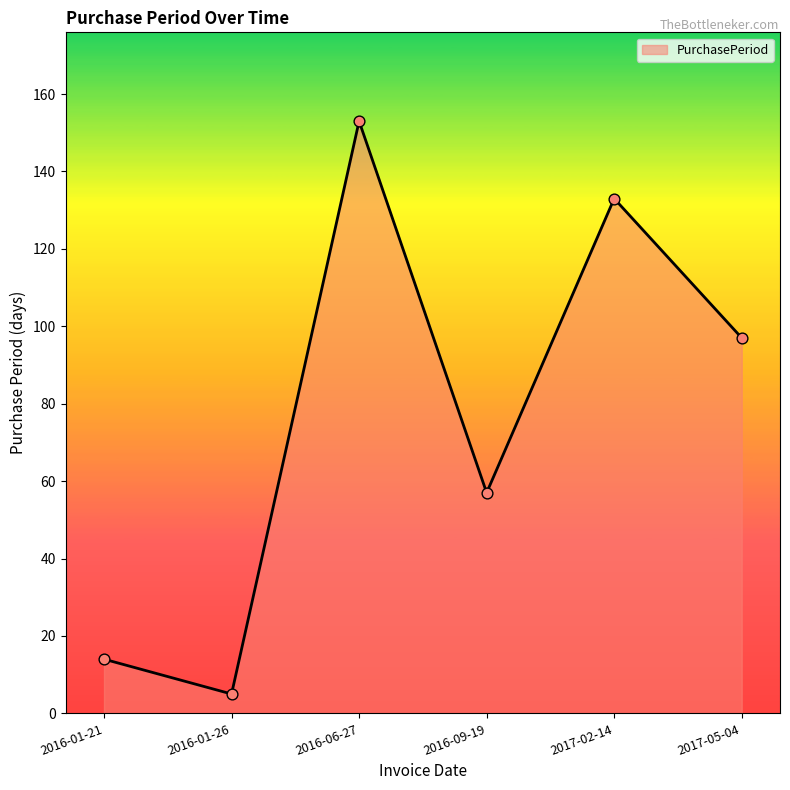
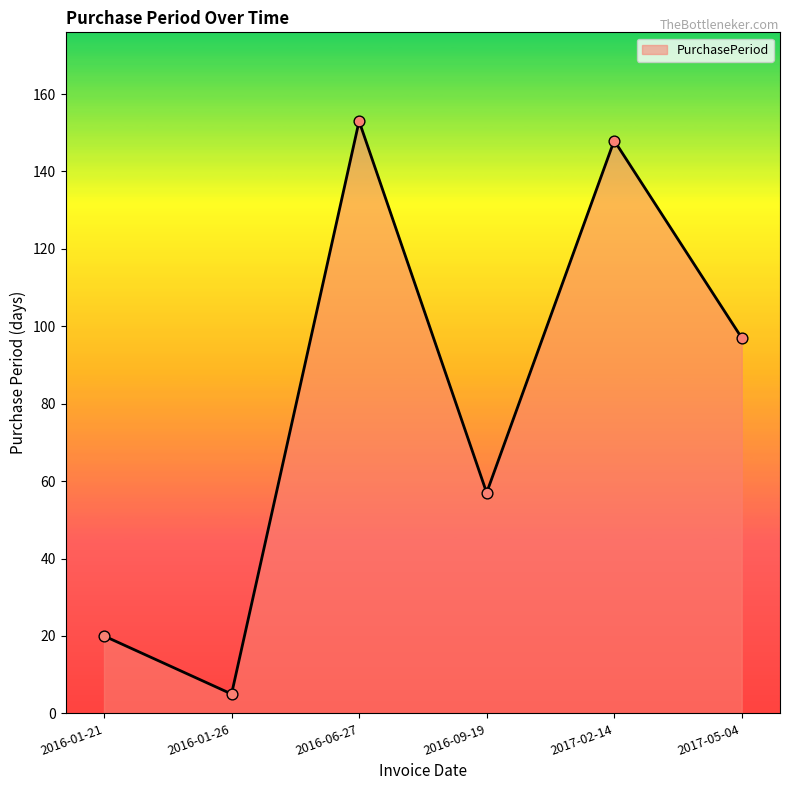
  {
-   "2016-01-21": 14,
+   "2016-01-21": 20,
    "2016-01-26": 5,
    "2016-06-27": 153,
    "2016-09-19": 57,
-   "2017-02-14": 133,
+   "2017-02-14": 148,
    "2017-05-04": 97
  }
